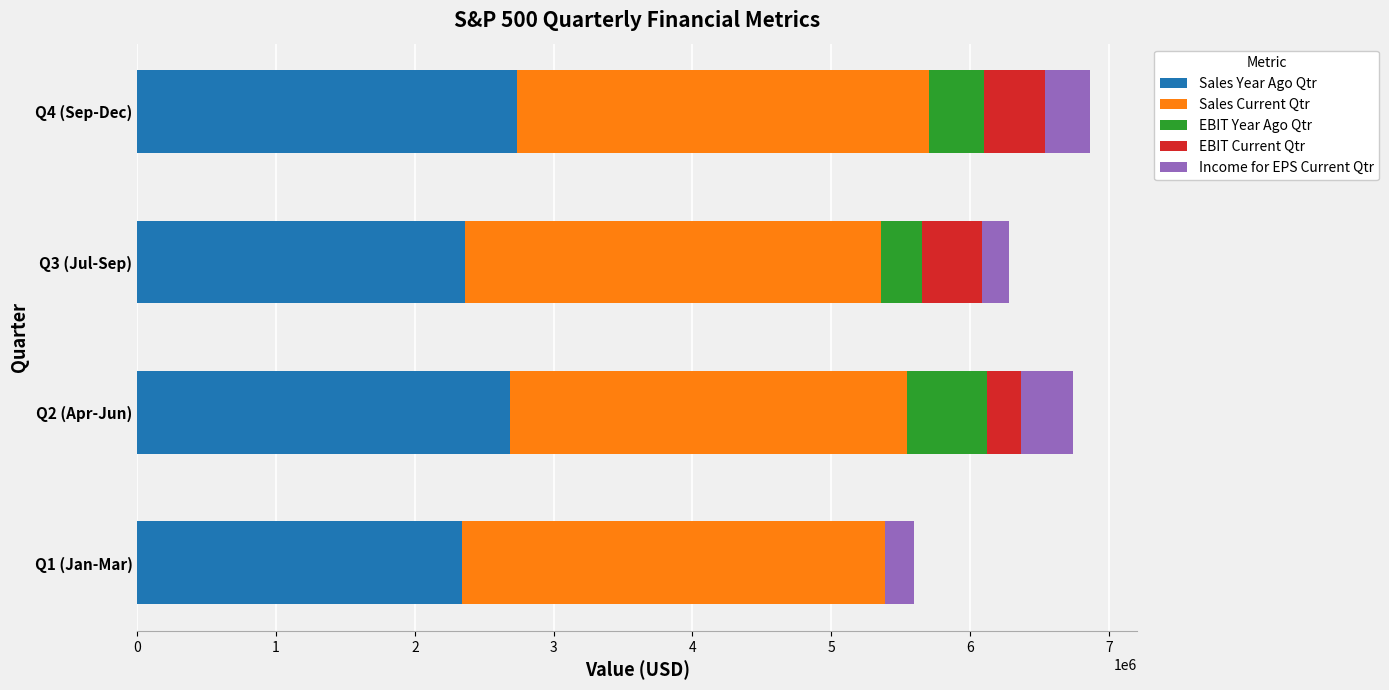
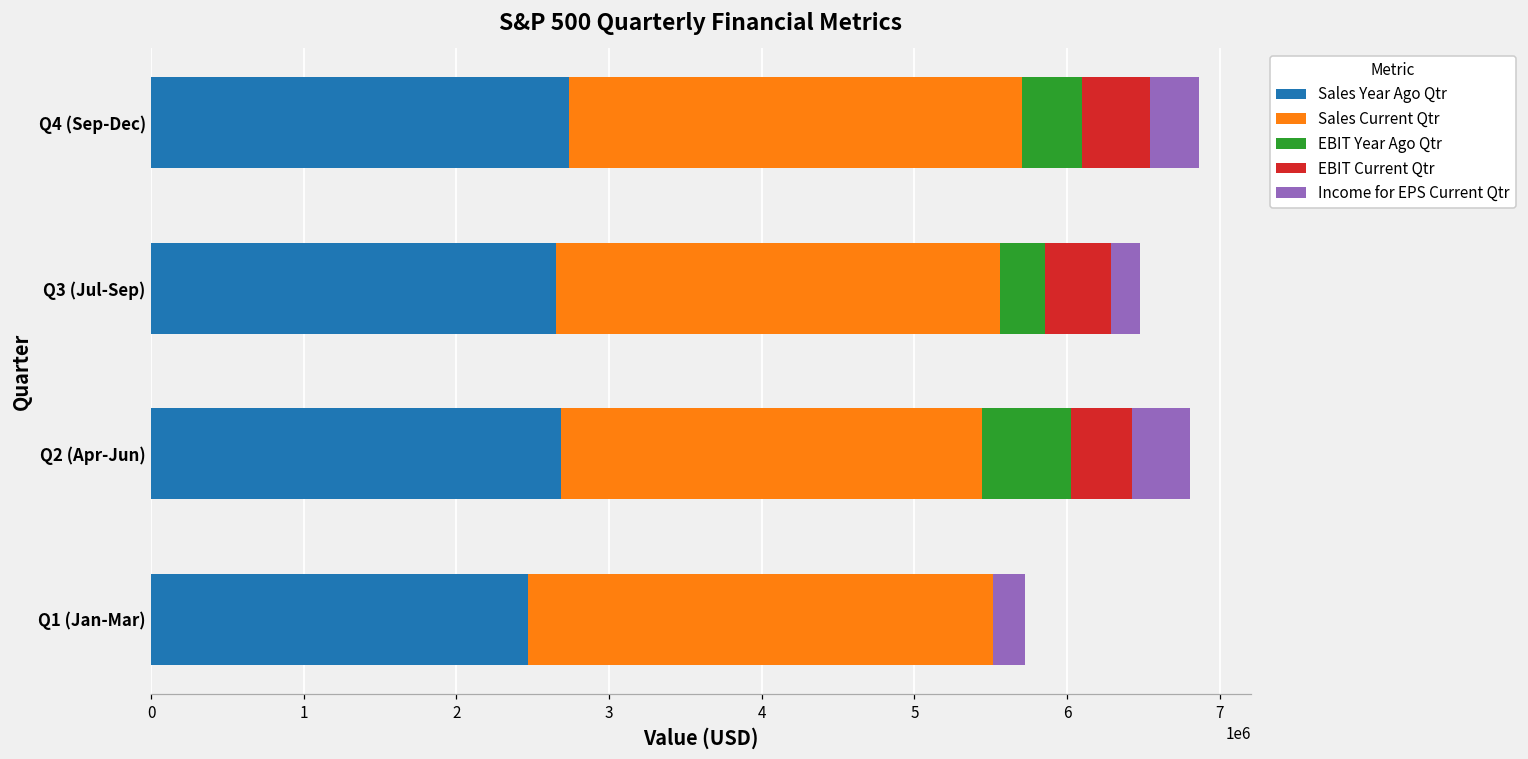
  {
    "Sales Year Ago Qtr": {
      "Q4 (Sep-Dec)": 2730000,
-     "Q3 (Jul-Sep)": 2360000,
+     "Q3 (Jul-Sep)": 2650000,
      "Q2 (Apr-Jun)": 2680000,
-     "Q1 (Jan-Mar)": 2340000
+     "Q1 (Jan-Mar)": 2470000
    },
    "Sales Current Qtr": {
      "Q4 (Sep-Dec)": 2970000,
-     "Q3 (Jul-Sep)": 3000000,
-     "Q2 (Apr-Jun)": 2860000,
+     "Q3 (Jul-Sep)": 2910000,
+     "Q2 (Apr-Jun)": 2760000,
      "Q1 (Jan-Mar)": 3050000
    },
    "EBIT Year Ago Qtr": {
      "Q4 (Sep-Dec)": 390000,
      "Q3 (Jul-Sep)": 290000,
      "Q2 (Apr-Jun)": 580000,
      "Q1 (Jan-Mar)": 0
    },
    "EBIT Current Qtr": {
      "Q4 (Sep-Dec)": 440000,
      "Q3 (Jul-Sep)": 430000,
-     "Q2 (Apr-Jun)": 240000,
+     "Q2 (Apr-Jun)": 400000,
      "Q1 (Jan-Mar)": 0
    },
    "Income for EPS Current Qtr": {
      "Q4 (Sep-Dec)": 320000,
      "Q3 (Jul-Sep)": 190000,
      "Q2 (Apr-Jun)": 380000,
      "Q1 (Jan-Mar)": 210000
    }
  }
